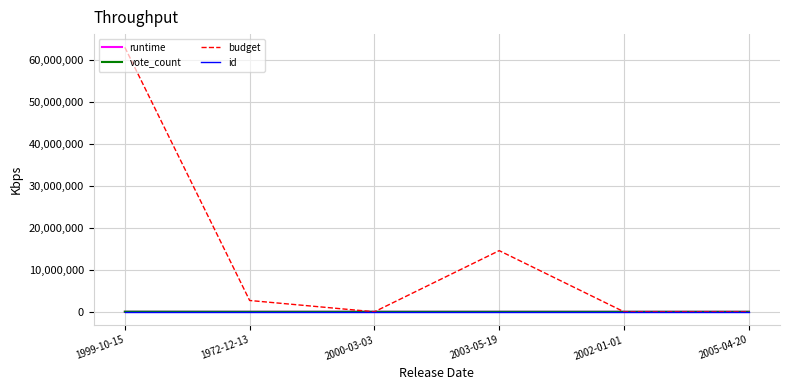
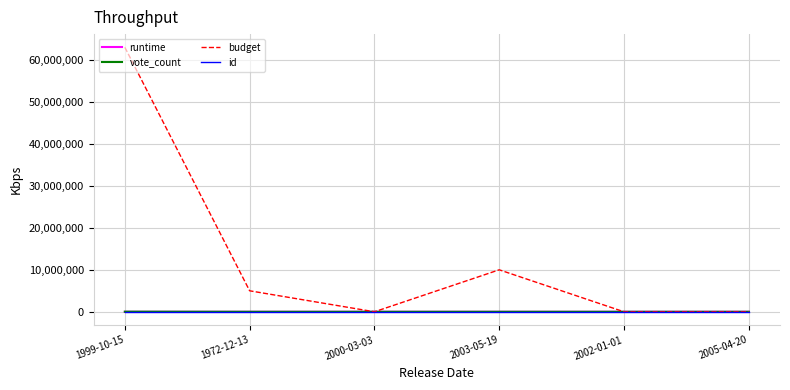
  {
    "id": {
      "1999-10-15": "0",
      "1972-12-13": "0",
      "2003-05-19": "0"
    },
    "budget": {
-     "1972-12-13": "3,000,000",
-     "2003-05-19": "15,000,000"
+     "1972-12-13": "5,000,000",
+     "2003-05-19": "10,000,000"
    }
  }
